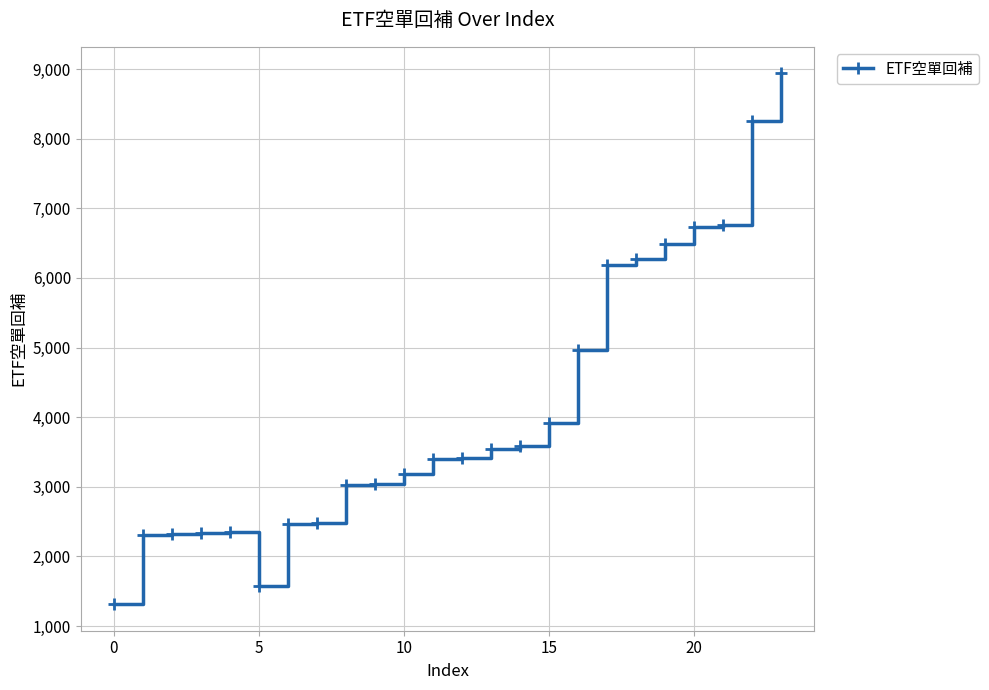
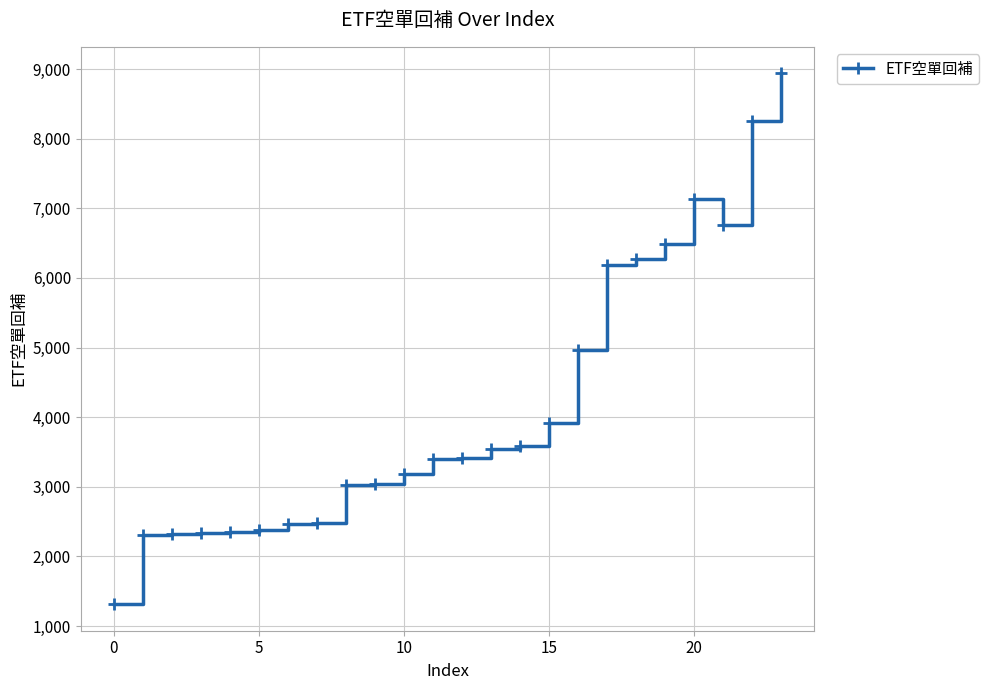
  {
    "0": "1,300",
-   "5": "1,600",
+   "5": "2,400",
    "10": "3,200",
    "15": "3,900",
-   "20": "6,700"
+   "20": "7,100"
  }
